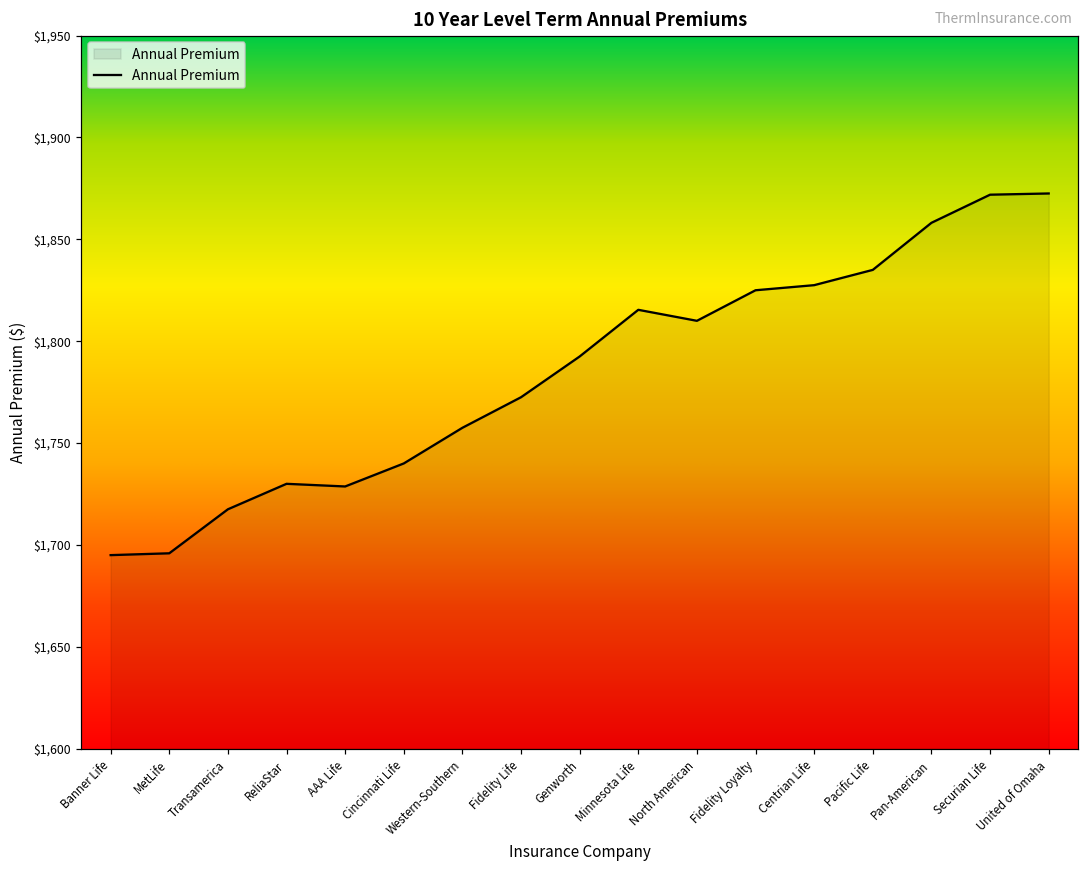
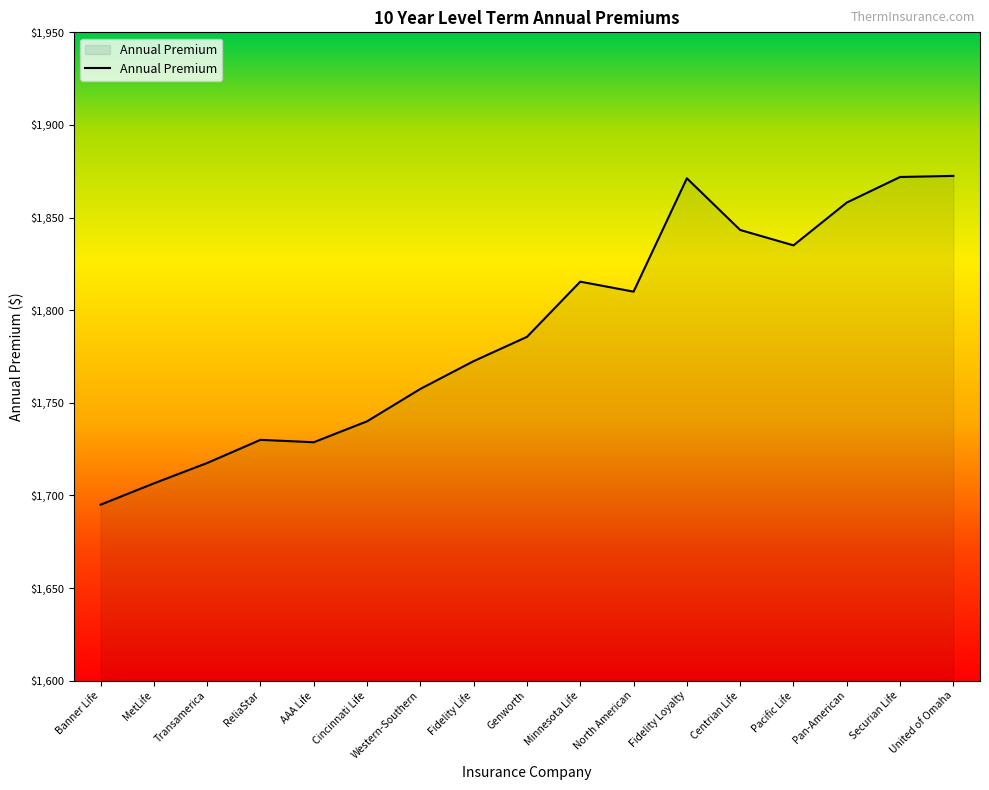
  {
    "Banner Life": "$1,695",
-   "MetLife": "$1,696",
+   "MetLife": "$1,707",
    "Transamerica": "$1,718",
    "ReliaStar": "$1,730",
    "AAA Life": "$1,729",
    "Cincinnati Life": "$1,740",
    "Western-Southern": "$1,758",
    "Fidelity Life": "$1,773",
-   "Genworth": "$1,793",
+   "Genworth": "$1,786",
    "Minnesota Life": "$1,815",
    "North American": "$1,810",
-   "Fidelity Loyalty": "$1,825",
-   "Centrian Life": "$1,828",
+   "Fidelity Loyalty": "$1,871",
+   "Centrian Life": "$1,843",
    "Pacific Life": "$1,835",
    "Pan-American": "$1,858",
    "Securian Life": "$1,872",
    "United of Omaha": "$1,873"
  }
